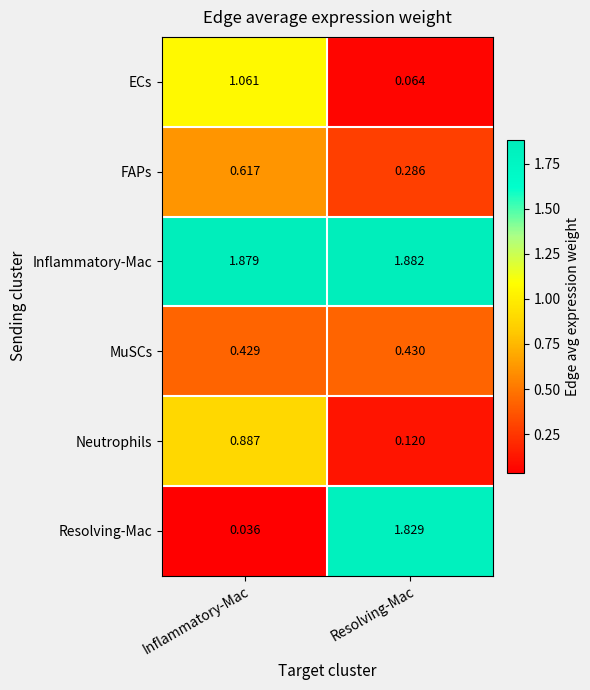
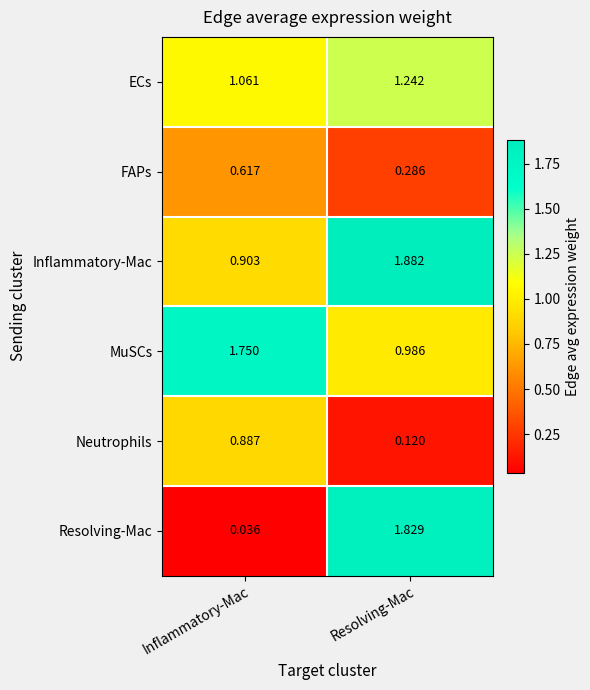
  {
    "ECs": {
      "Inflammatory-Mac": 1.061,
-     "Resolving-Mac": 0.064
+     "Resolving-Mac": 1.242
    },
    "FAPs": {
      "Inflammatory-Mac": 0.617,
      "Resolving-Mac": 0.286
    },
    "Inflammatory-Mac": {
-     "Inflammatory-Mac": 1.879,
+     "Inflammatory-Mac": 0.903,
      "Resolving-Mac": 1.882
    },
    "MuSCs": {
-     "Inflammatory-Mac": 0.429,
-     "Resolving-Mac": 0.430
+     "Inflammatory-Mac": 1.750,
+     "Resolving-Mac": 0.986
    },
    "Neutrophils": {
      "Inflammatory-Mac": 0.887,
      "Resolving-Mac": 0.120
    },
    "Resolving-Mac": {
      "Inflammatory-Mac": 0.036,
      "Resolving-Mac": 1.829
    }
  }
